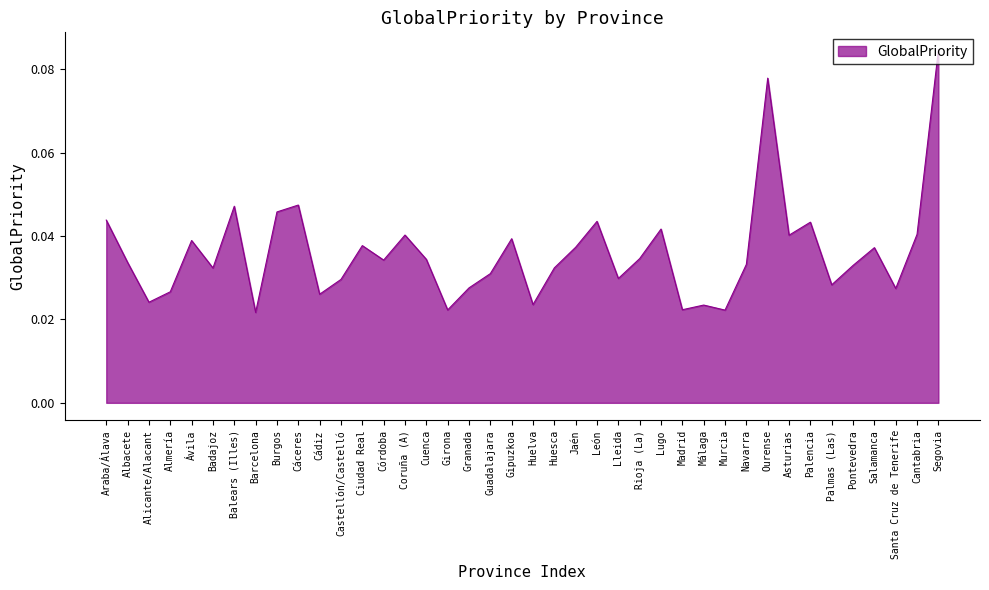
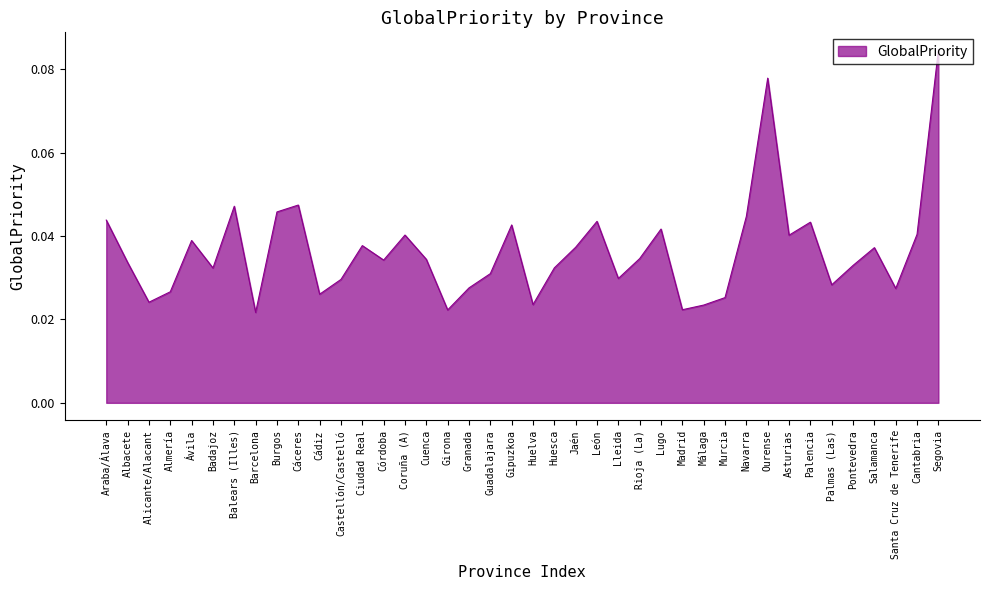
  {
    "Araba/Álava": 0.044,
    "Albacete": 0.034,
    "Alicante/Alacant": 0.024,
    "Almería": 0.027,
    "Ávila": 0.039,
    "Badajoz": 0.032,
    "Balears (Illes)": 0.047,
    "Barcelona": 0.022,
    "Burgos": 0.046,
    "Cáceres": 0.047,
    "Cádiz": 0.026,
    "Castellón/Castelló": 0.030,
    "Ciudad Real": 0.038,
    "Córdoba": 0.034,
    "Coruña (A)": 0.040,
    "Cuenca": 0.034,
    "Girona": 0.022,
    "Granada": 0.028,
    "Guadalajara": 0.031,
-   "Gipuzkoa": 0.039,
+   "Gipuzkoa": 0.043,
    "Huelva": 0.024,
    "Huesca": 0.032,
    "Jaén": 0.037,
    "León": 0.044,
    "Lleida": 0.030,
    "Rioja (La)": 0.035,
    "Lugo": 0.042,
    "Madrid": 0.022,
    "Málaga": 0.023,
-   "Murcia": 0.022,
-   "Navarra": 0.033,
+   "Murcia": 0.025,
+   "Navarra": 0.045,
    "Ourense": 0.078,
    "Asturias": 0.040,
    "Palencia": 0.043,
    "Palmas (Las)": 0.028,
    "Pontevedra": 0.033,
    "Salamanca": 0.037,
    "Santa Cruz de Tenerife": 0.027,
    "Cantabria": 0.040
  }
